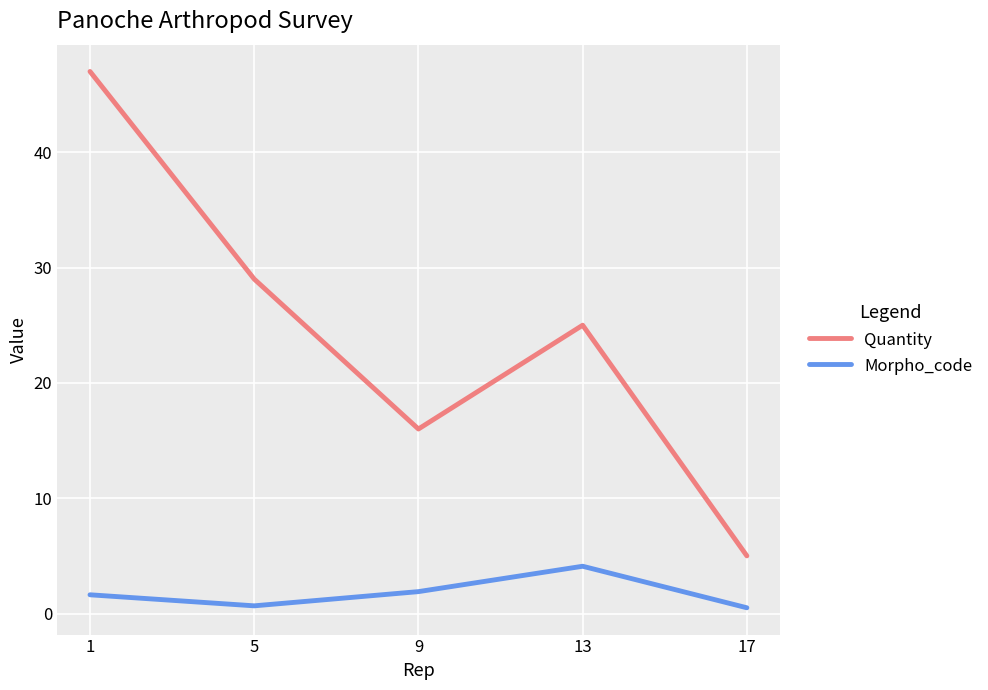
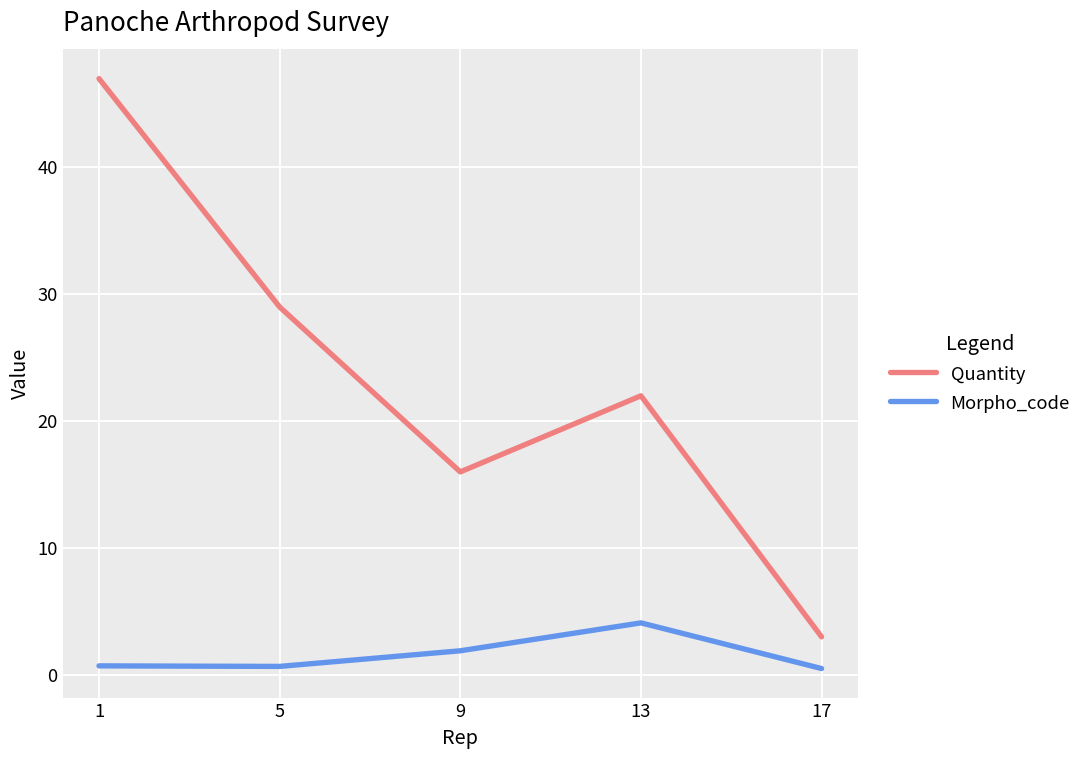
  {
    "Quantity": {
      "1": 47,
      "5": 29,
      "9": 16,
-     "13": 25,
-     "17": 5
+     "13": 22,
+     "17": 3
    },
    "Morpho_code": {
-     "1": 1.6,
+     "1": 0.7,
      "5": 0.7,
      "9": 1.9,
      "13": 4.1,
      "17": 0.5
    }
  }
